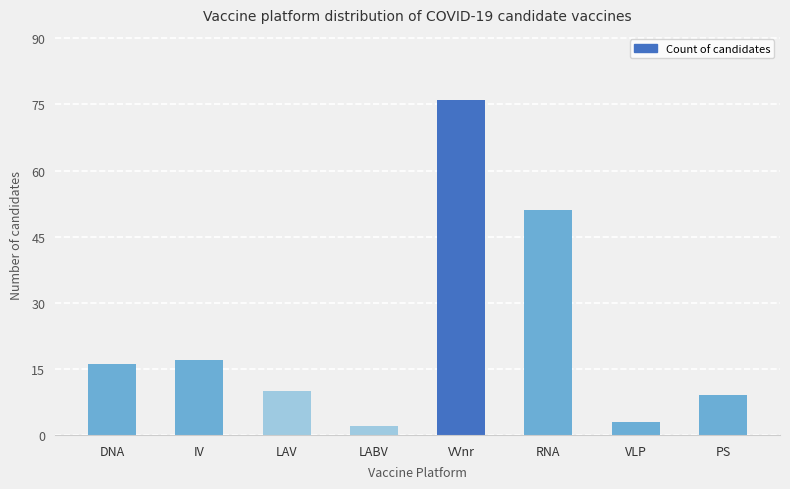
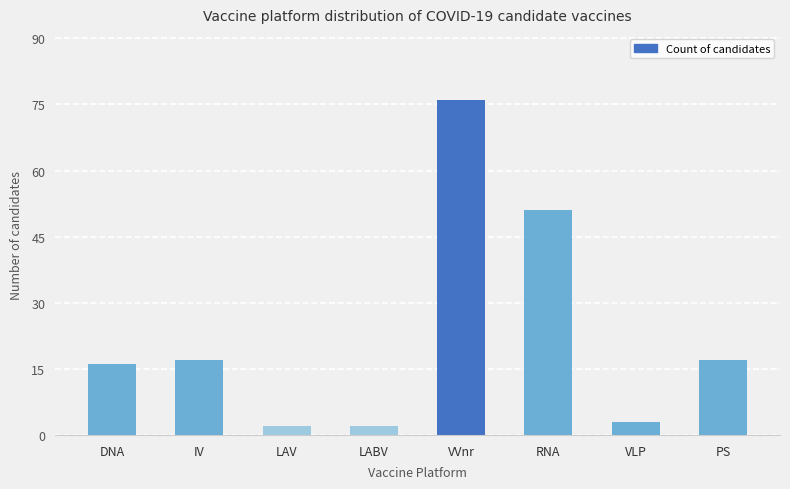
  {
    "DNA": 16,
    "IV": 17,
-   "LAV": 10,
+   "LAV": 2,
    "LABV": 2,
    "VVnr": 76,
    "RNA": 51,
    "VLP": 3,
-   "PS": 9
+   "PS": 17
  }
